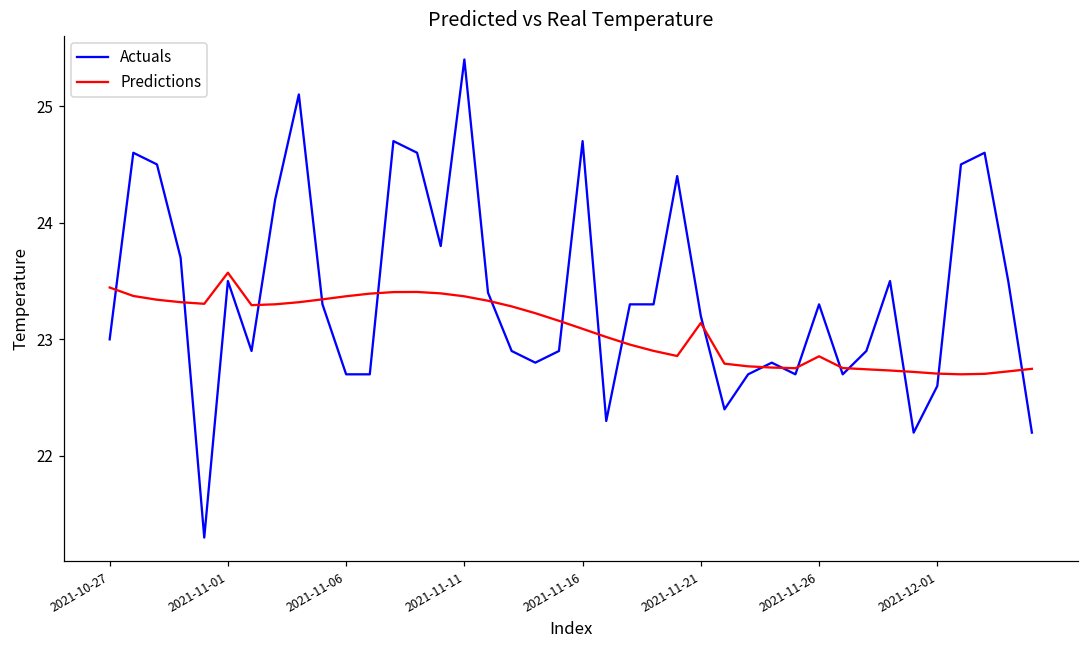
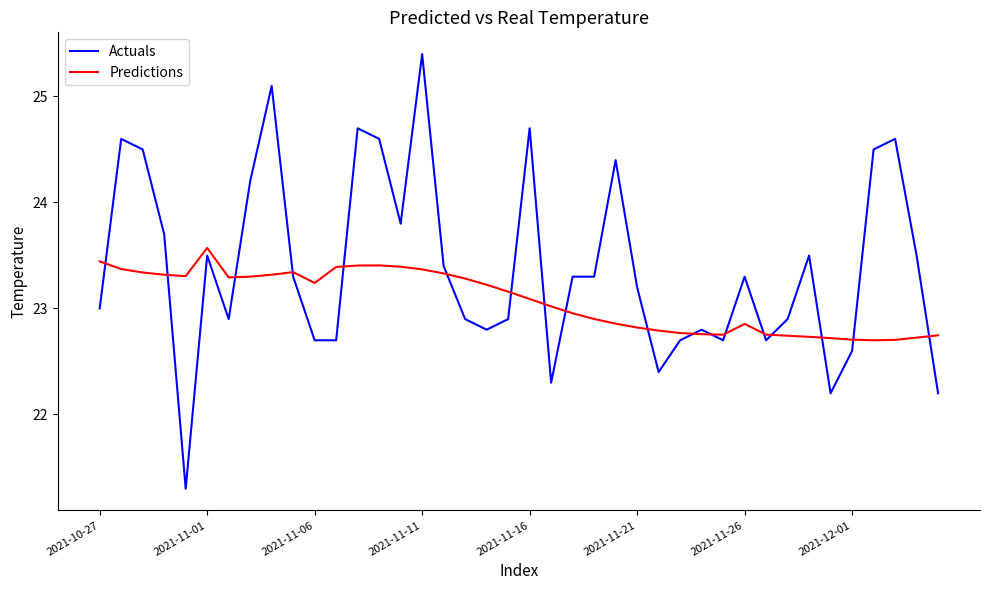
  {
    "Actuals": {
      "2021-10-27": 23.00,
      "2021-11-01": 23.50,
      "2021-11-06": 22.70,
      "2021-11-11": 25.40,
      "2021-11-16": 24.70,
      "2021-11-21": 23.20,
      "2021-11-26": 23.30,
      "2021-12-01": 22.60
    },
    "Predictions": {
      "2021-10-27": 23.44,
      "2021-11-01": 23.57,
-     "2021-11-06": 23.37,
+     "2021-11-06": 23.24,
      "2021-11-11": 23.37,
      "2021-11-16": 23.09,
-     "2021-11-21": 23.14,
+     "2021-11-21": 22.82,
      "2021-11-26": 22.85,
      "2021-12-01": 22.71
    }
  }
